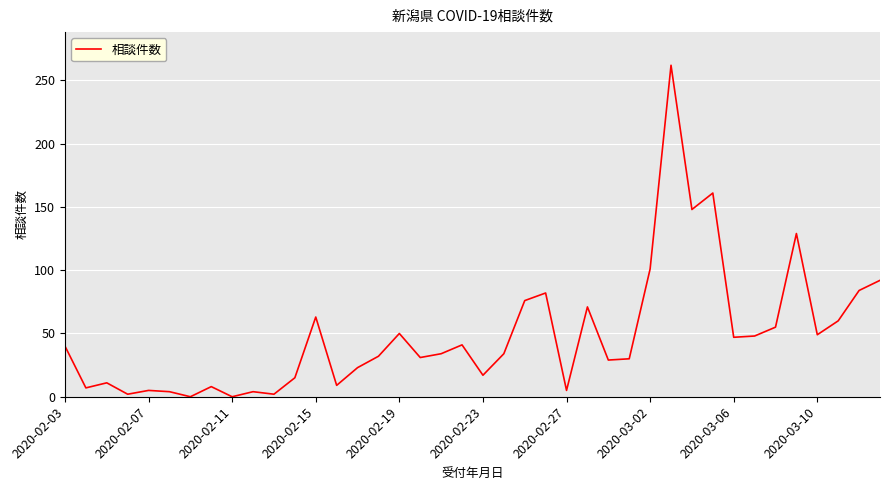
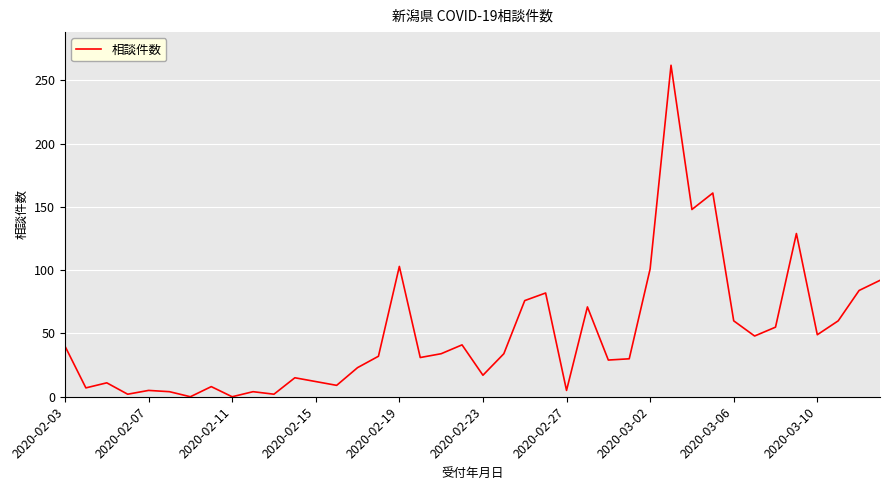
  {
    "2020-02-03": 40,
    "2020-02-07": 5,
    "2020-02-11": 0,
-   "2020-02-15": 63,
-   "2020-02-19": 50,
+   "2020-02-15": 12,
+   "2020-02-19": 103,
    "2020-02-23": 17,
    "2020-02-27": 5,
    "2020-03-02": 101,
-   "2020-03-06": 47,
+   "2020-03-06": 60,
    "2020-03-10": 49
  }
